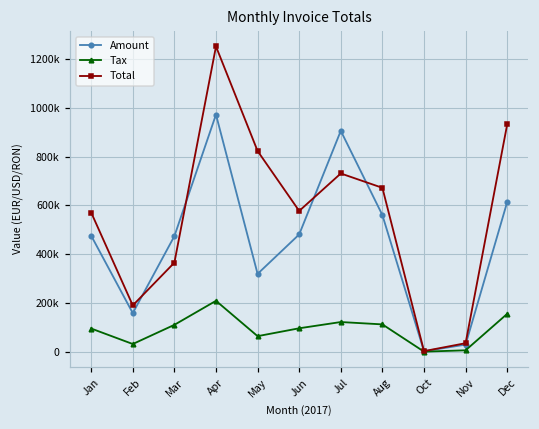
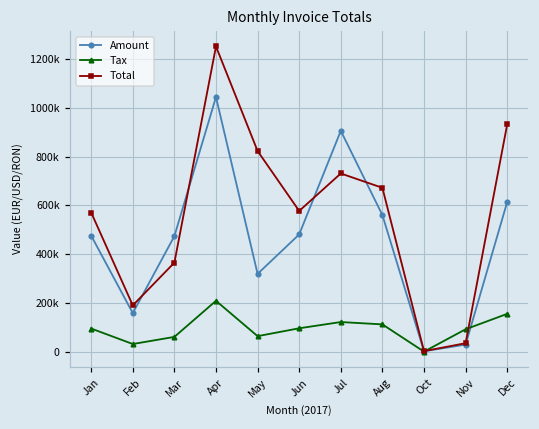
  {
    "Amount": {
      "Jan": 480000,
      "Feb": 160000,
      "Mar": 470000,
-     "Apr": 970000,
+     "Apr": 1040000,
      "May": 320000,
      "Jun": 480000,
      "Jul": 910000,
      "Aug": 560000,
      "Dec": 610000
    },
    "Tax": {
      "Jan": 100000,
      "Feb": 30000,
-     "Mar": 110000,
+     "Mar": 60000,
      "Apr": 210000,
      "May": 60000,
      "Jun": 100000,
      "Jul": 120000,
      "Aug": 110000,
-     "Nov": 10000,
+     "Nov": 90000,
      "Dec": 160000
    },
    "Total": {
      "Jan": 570000,
      "Feb": 190000,
      "Mar": 370000,
      "Apr": 1250000,
      "May": 820000,
      "Jun": 580000,
      "Jul": 730000,
      "Aug": 670000,
      "Dec": 930000
    }
  }
